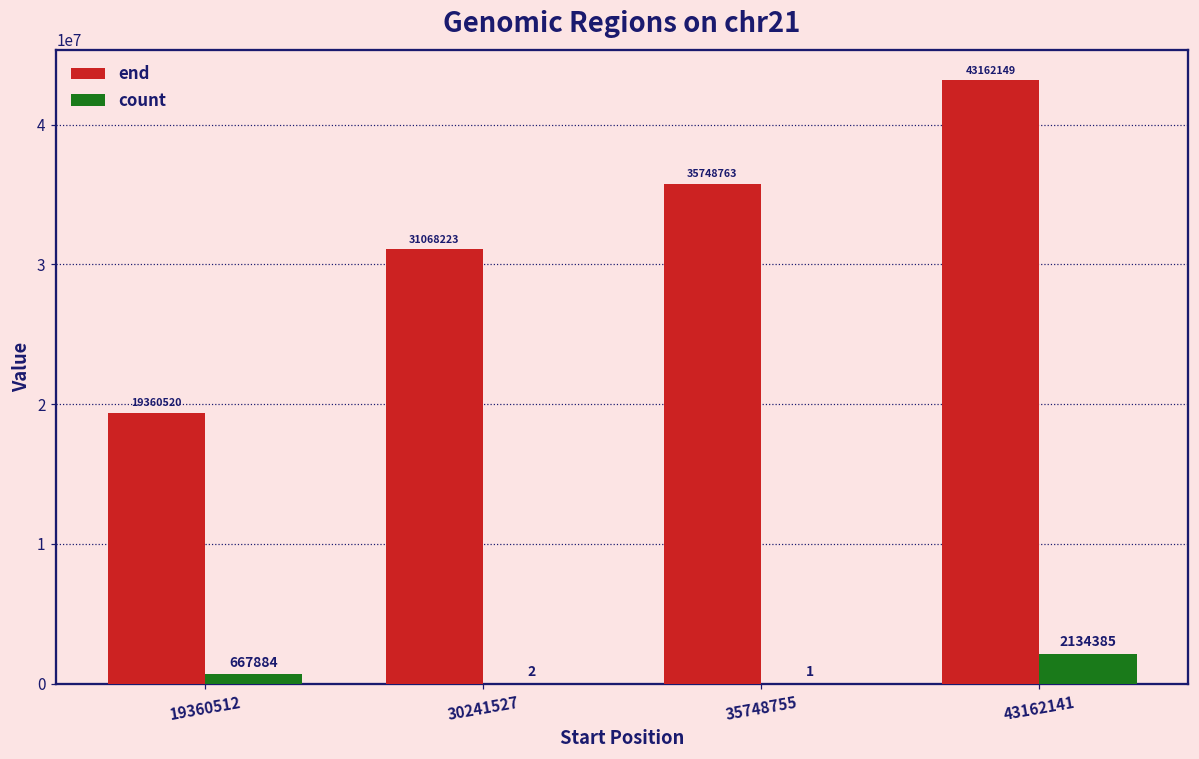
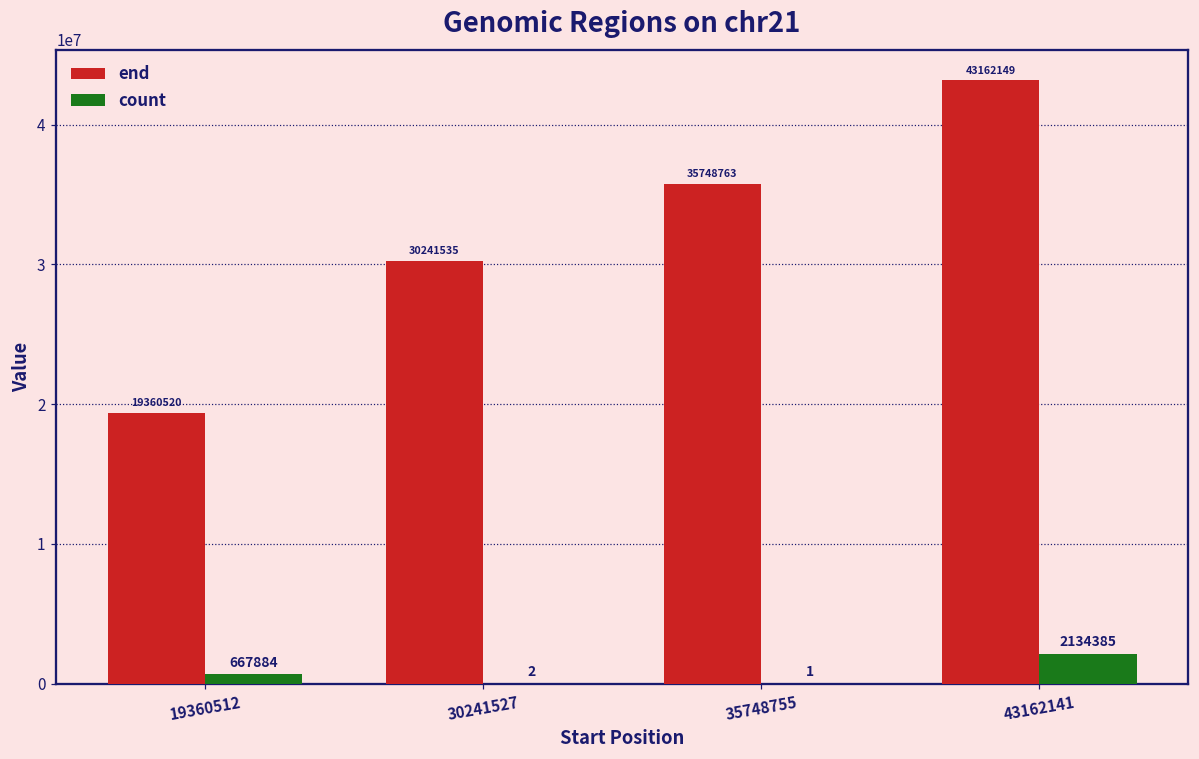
  {
    "end": {
      "19360512": 19360520,
-     "30241527": 31068223,
+     "30241527": 30241535,
      "35748755": 35748763,
      "43162141": 43162149
    },
    "count": {
      "19360512": 667884,
      "30241527": 2,
      "35748755": 1,
      "43162141": 2134385
    }
  }
